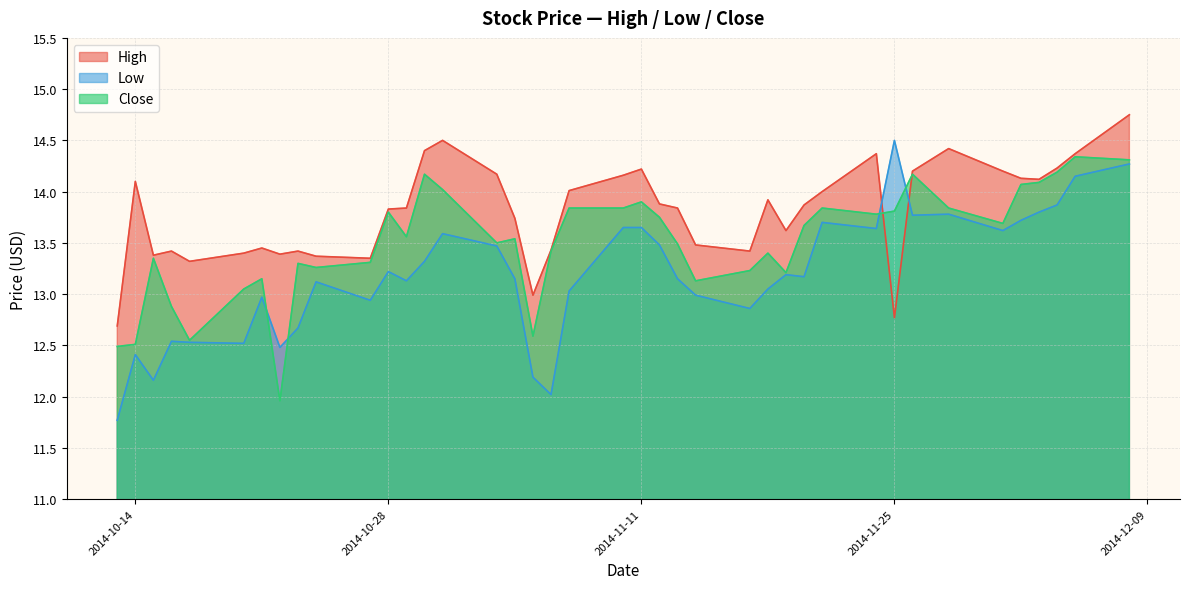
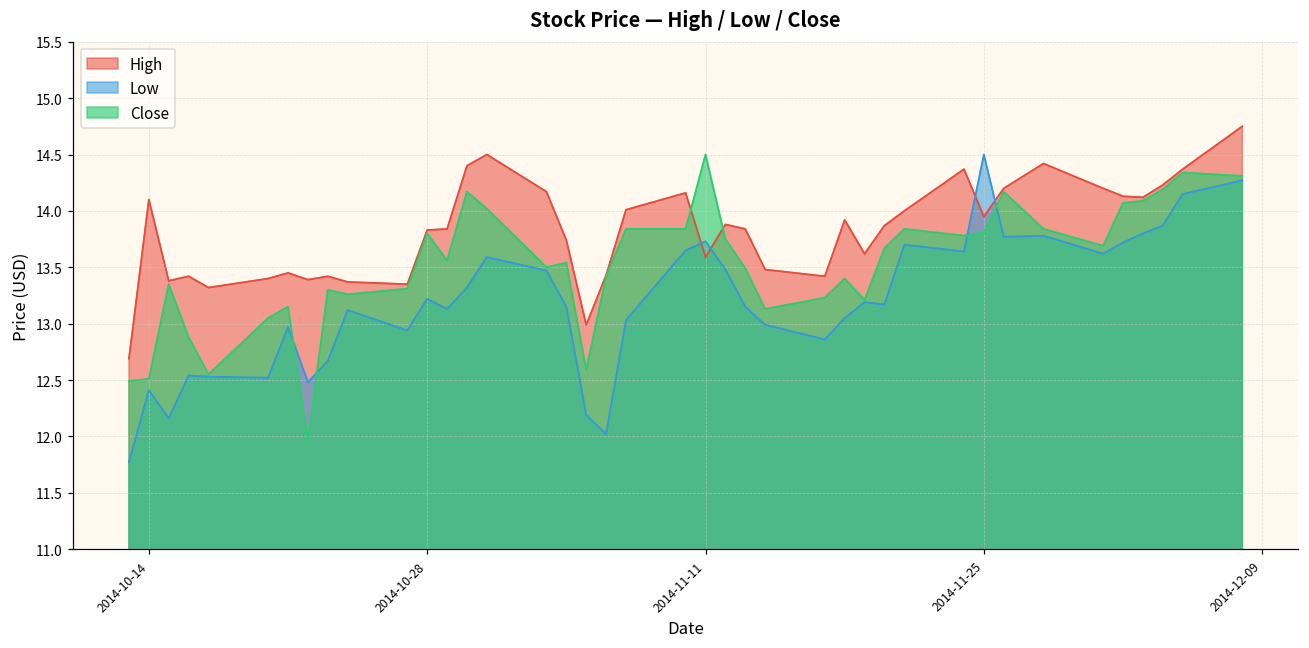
  {
    "High": {
      "2014-10-14": 14.10,
      "2014-10-28": 13.83,
-     "2014-11-11": 14.22,
-     "2014-11-25": 12.77
+     "2014-11-11": 13.59,
+     "2014-11-25": 13.95
    },
    "Low": {
      "2014-10-14": 12.41,
      "2014-10-28": 13.22,
-     "2014-11-11": 13.65,
+     "2014-11-11": 13.73,
      "2014-11-25": 14.50
    },
    "Close": {
      "2014-10-14": 12.5,
      "2014-10-28": 13.8,
-     "2014-11-11": 13.9,
+     "2014-11-11": 14.5,
      "2014-11-25": 13.8
    }
  }
